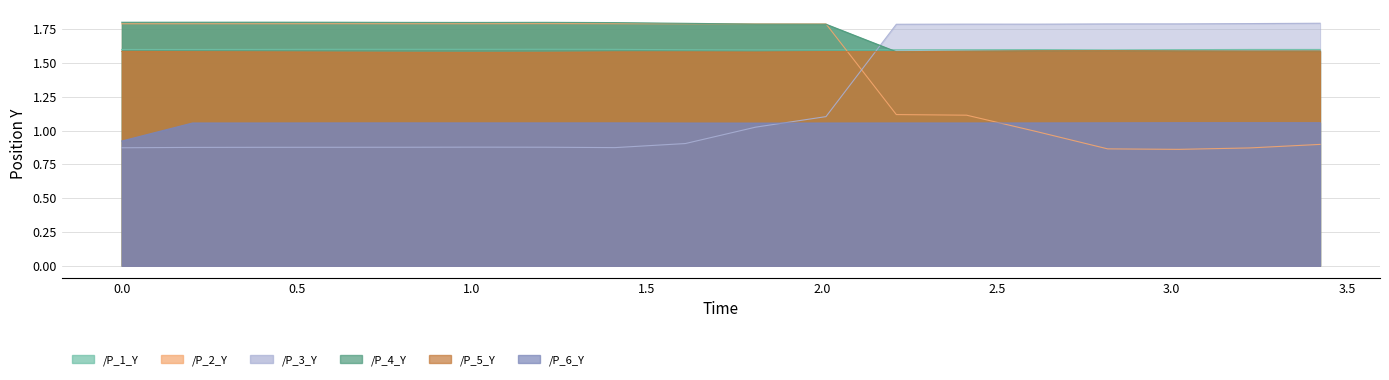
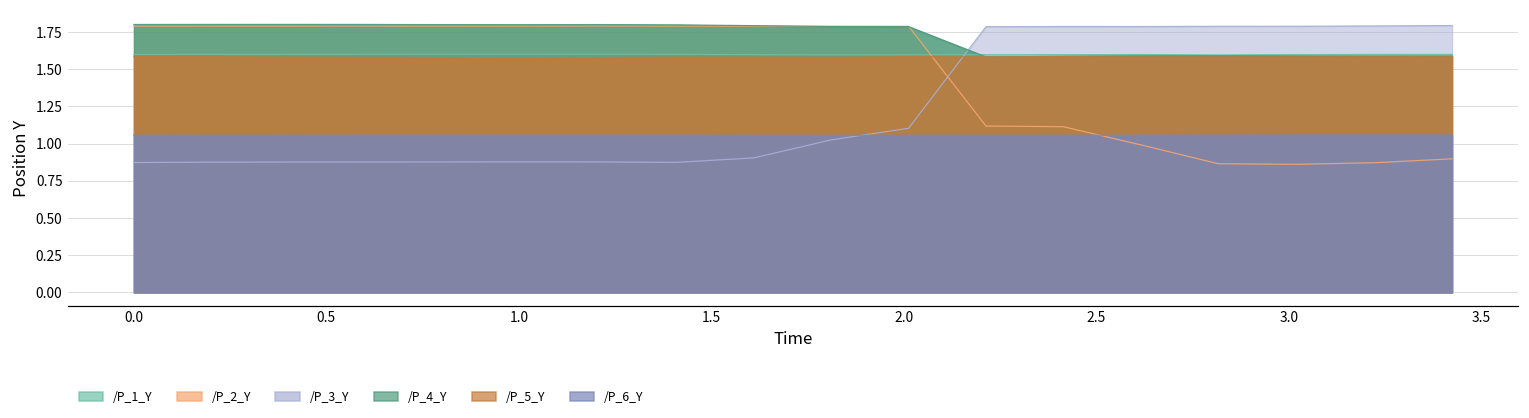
  {
    "/P_6_Y": {
-     "0.0": 0.92
+     "0.0": 1.06
    }
  }
